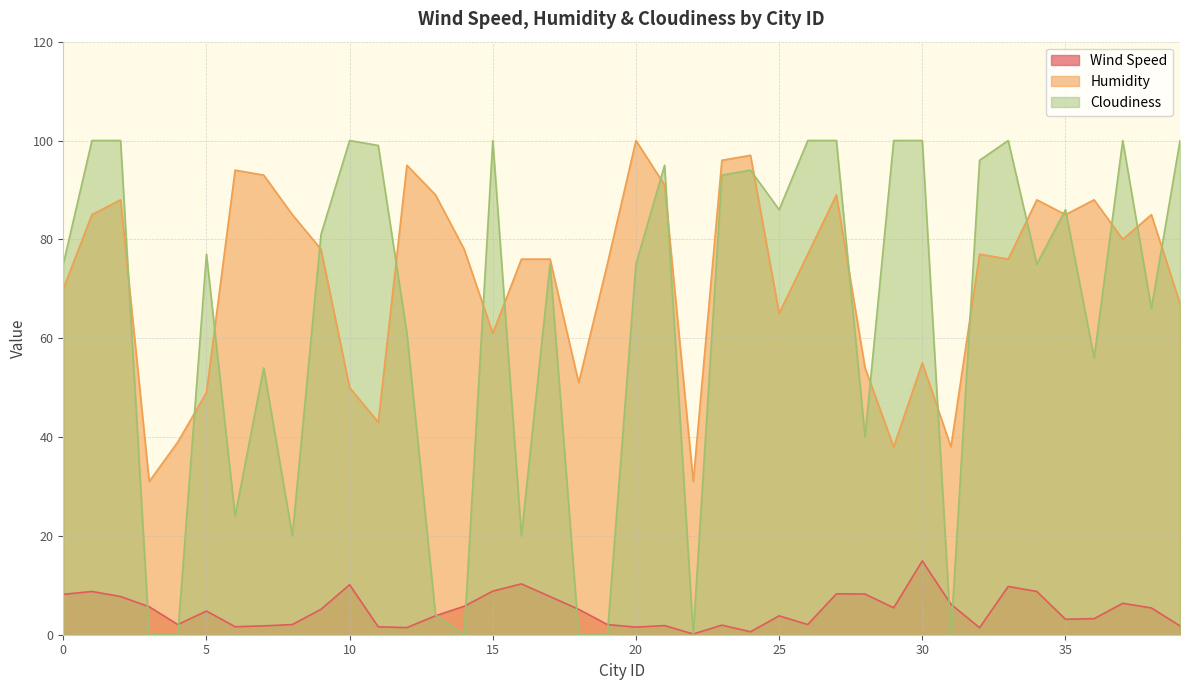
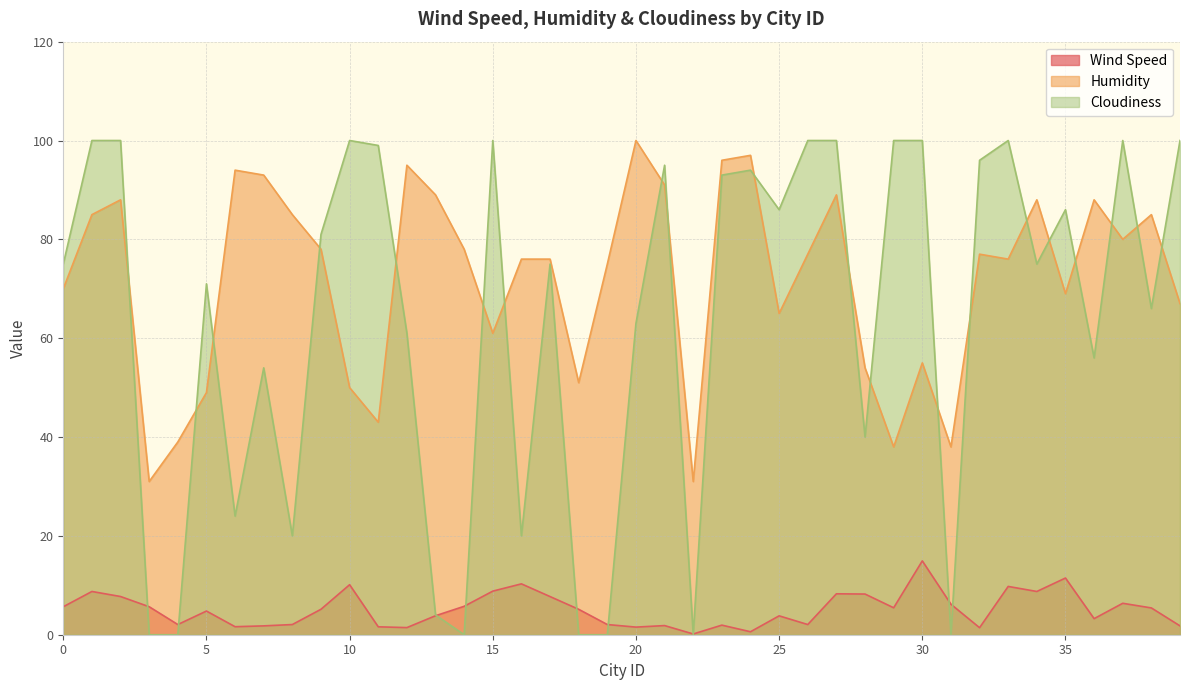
  {
    "Wind Speed": {
-     "0": 8,
+     "0": 6,
      "5": 5,
      "10": 10,
      "15": 9,
      "20": 2,
      "25": 4,
      "30": 15,
-     "35": 3
+     "35": 11
    },
    "Humidity": {
      "0": 70,
      "5": 49,
      "10": 50,
      "15": 61,
      "20": 100,
      "25": 65,
      "30": 55,
-     "35": 85
+     "35": 69
    },
    "Cloudiness": {
      "0": 75,
-     "5": 77,
+     "5": 71,
      "10": 100,
      "15": 100,
-     "20": 75,
+     "20": 63,
      "25": 86,
      "30": 100,
      "35": 86
    }
  }
